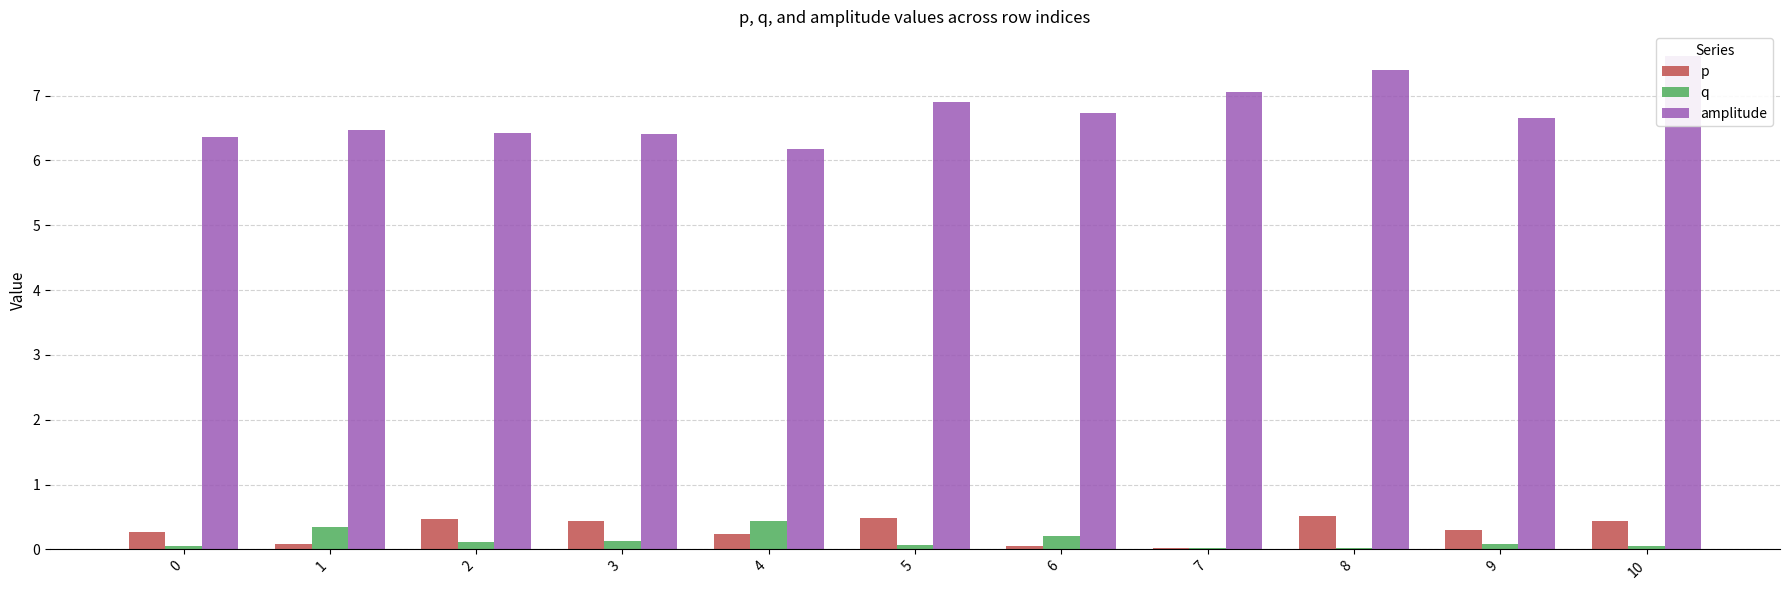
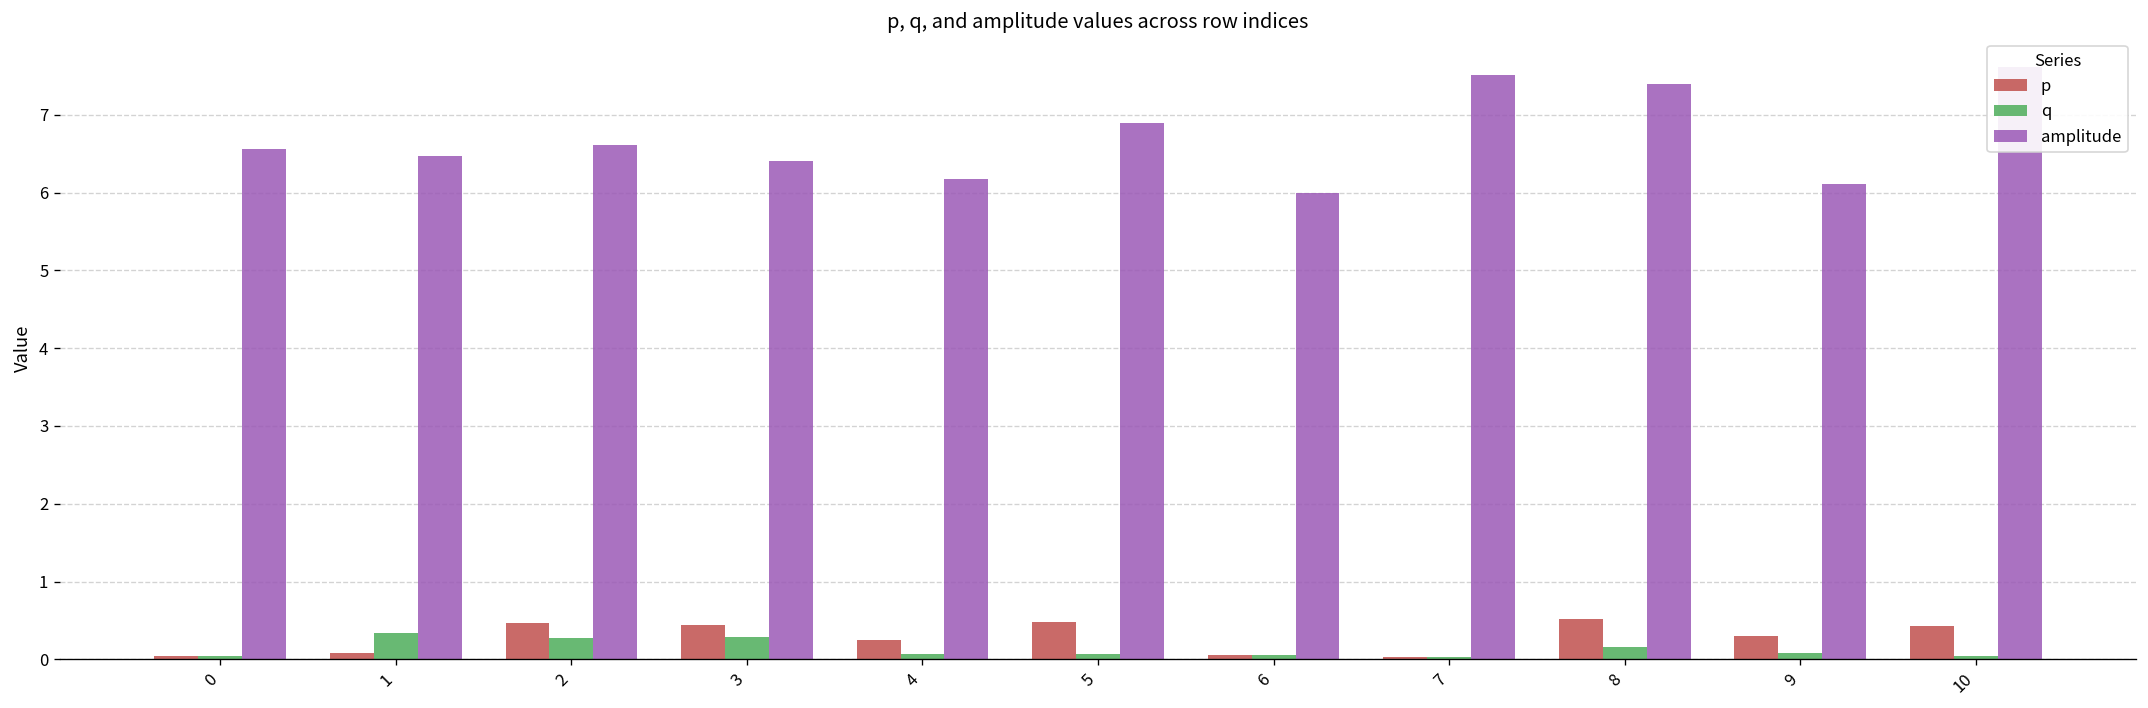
  {
    "p": {
-     "0": 0.3,
+     "0": 0.0,
      "1": 0.1,
      "2": 0.5,
      "3": 0.4,
      "4": 0.2,
      "5": 0.5,
      "6": 0.1,
      "8": 0.5,
      "9": 0.3,
      "10": 0.4
    },
    "q": {
      "0": 0.0,
      "1": 0.3,
-     "2": 0.1,
-     "3": 0.1,
-     "4": 0.4,
+     "2": 0.3,
+     "3": 0.3,
+     "4": 0.1,
      "5": 0.1,
-     "6": 0.2,
-     "8": 0.0,
+     "6": 0.1,
+     "8": 0.2,
      "9": 0.1,
      "10": 0.0
    },
    "amplitude": {
-     "0": 6.4,
+     "0": 6.6,
      "1": 6.5,
-     "2": 6.4,
+     "2": 6.6,
      "3": 6.4,
      "4": 6.2,
      "5": 6.9,
-     "6": 6.7,
-     "7": 7.1,
+     "6": 6.0,
+     "7": 7.5,
      "8": 7.4,
-     "9": 6.7
+     "9": 6.1
    }
  }
